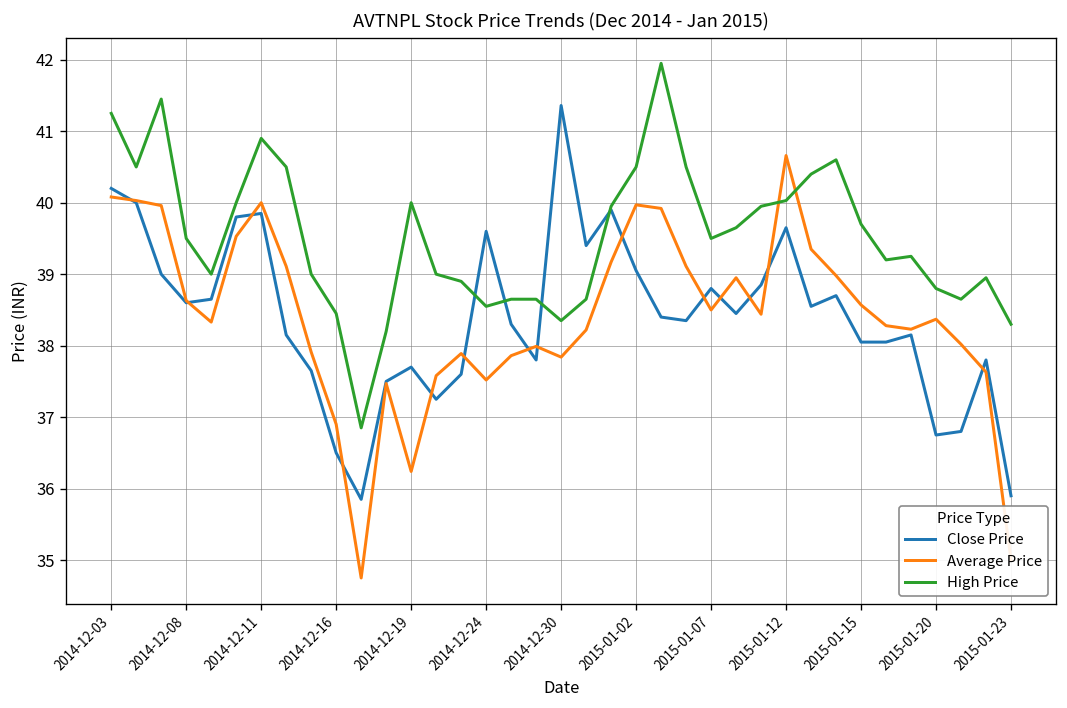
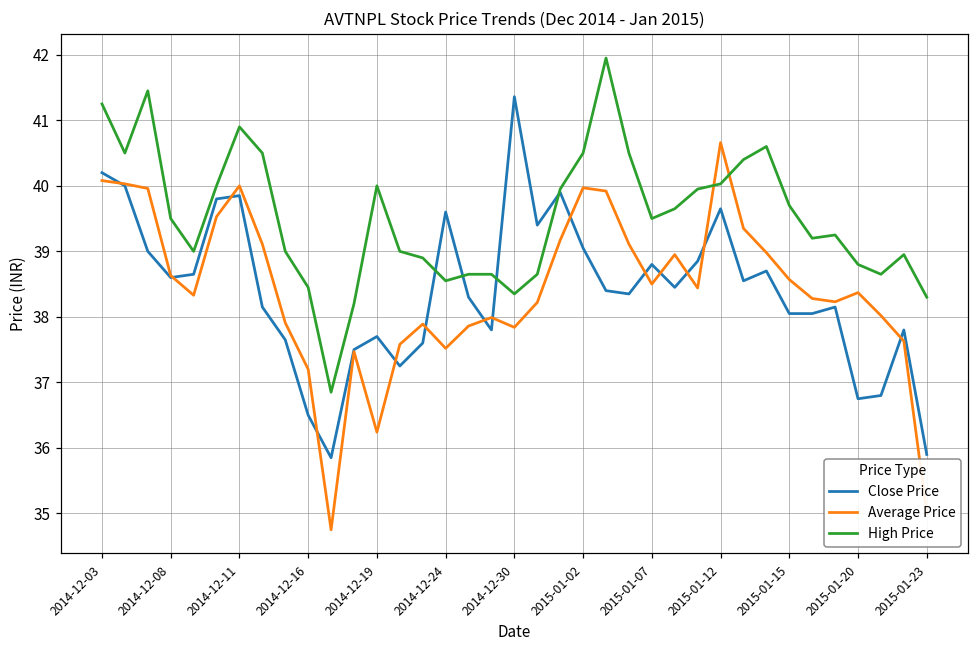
  {
    "Close Price": {
      "2014-12-03": 40.2,
      "2014-12-11": 39.9,
      "2014-12-16": 36.5,
      "2014-12-19": 37.7,
      "2014-12-24": 39.6,
      "2014-12-30": 41.4,
      "2015-01-02": 39.1,
      "2015-01-07": 38.8,
      "2015-01-12": 39.7,
      "2015-01-15": 38.1,
      "2015-01-20": 36.8,
      "2015-01-23": 35.9
    },
    "Average Price": {
      "2014-12-03": 40.1,
      "2014-12-11": 40.0,
-     "2014-12-16": 36.9,
+     "2014-12-16": 37.2,
      "2014-12-19": 36.2,
      "2014-12-24": 37.5,
      "2014-12-30": 37.8,
      "2015-01-02": 40.0,
      "2015-01-07": 38.5,
      "2015-01-12": 40.7,
      "2015-01-15": 38.6,
      "2015-01-20": 38.4
    },
    "High Price": {
      "2014-12-03": 41.3,
      "2014-12-08": 39.5,
      "2014-12-11": 40.9,
      "2014-12-16": 38.5,
      "2014-12-19": 40.0,
      "2014-12-24": 38.6,
      "2014-12-30": 38.4,
      "2015-01-02": 40.5,
      "2015-01-07": 39.5,
      "2015-01-12": 40.0,
      "2015-01-15": 39.7,
      "2015-01-20": 38.8,
      "2015-01-23": 38.3
    }
  }
